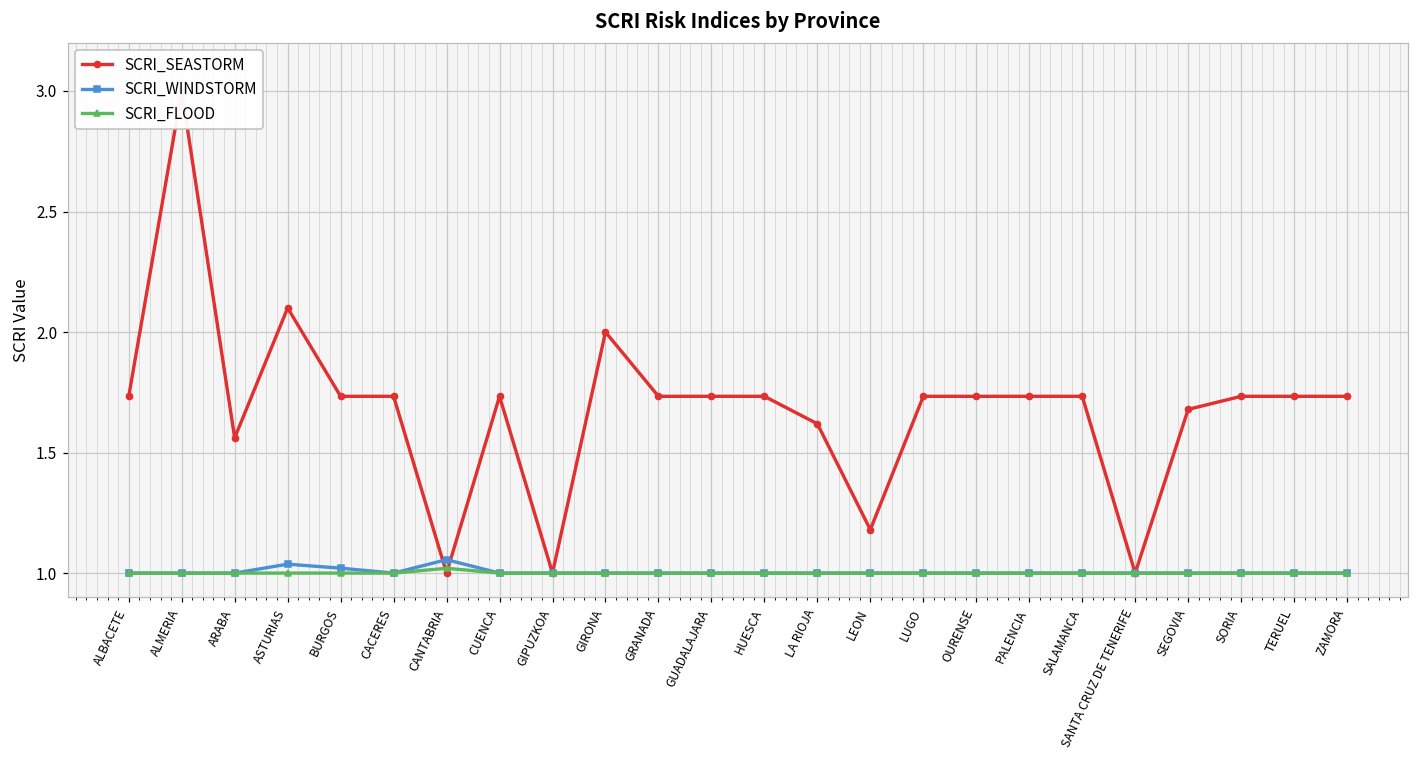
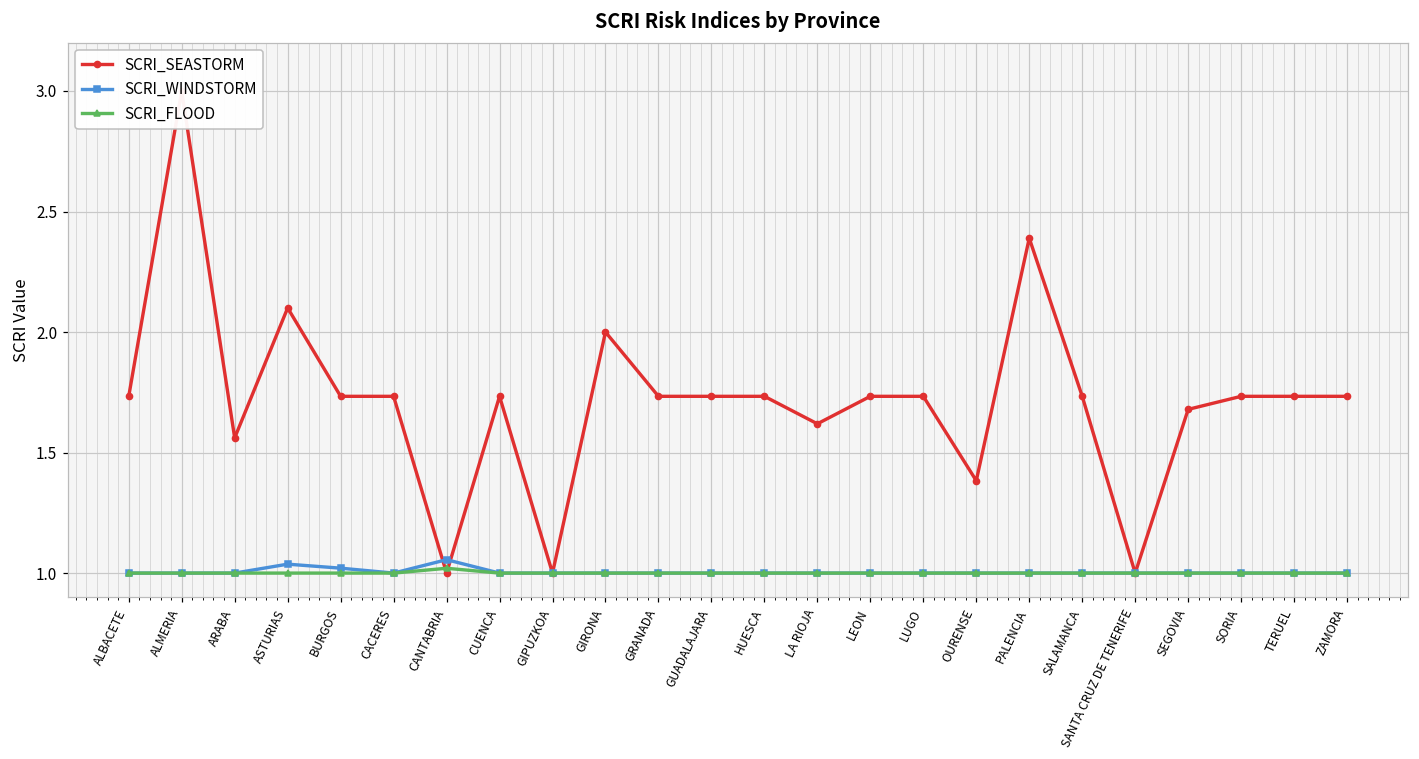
  {
    "SCRI_SEASTORM": {
      "ALBACETE": 1.73,
      "ARABA": 1.56,
      "ASTURIAS": 2.10,
      "BURGOS": 1.73,
      "CACERES": 1.73,
      "CANTABRIA": 1.00,
      "CUENCA": 1.73,
      "GIRONA": 2.00,
      "GRANADA": 1.73,
      "GUADALAJARA": 1.73,
      "HUESCA": 1.73,
      "LA RIOJA": 1.62,
-     "LEON": 1.18,
+     "LEON": 1.73,
      "LUGO": 1.73,
-     "OURENSE": 1.73,
-     "PALENCIA": 1.73,
+     "OURENSE": 1.38,
+     "PALENCIA": 2.39,
      "SALAMANCA": 1.73,
      "SEGOVIA": 1.68,
      "SORIA": 1.73,
      "TERUEL": 1.73,
      "ZAMORA": 1.73
    },
    "SCRI_WINDSTORM": {
      "ASTURIAS": 1.04,
      "BURGOS": 1.02,
      "CANTABRIA": 1.06
    },
    "SCRI_FLOOD": {
      "ASTURIAS": 1.00,
      "BURGOS": 1.00,
      "CANTABRIA": 1.02
    }
  }
